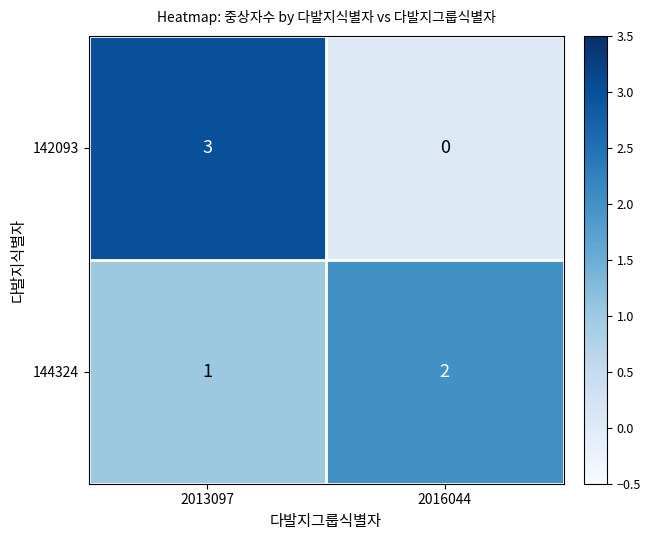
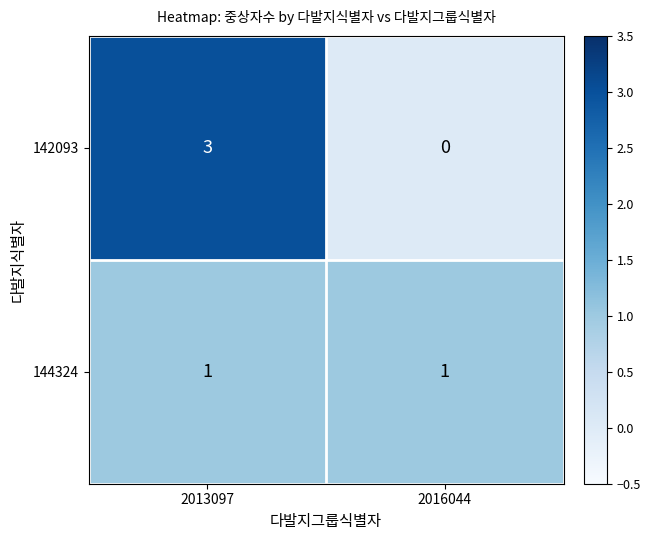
  {
    "142093": {
      "2013097": 3,
      "2016044": 0
    },
    "144324": {
      "2013097": 1,
-     "2016044": 2
+     "2016044": 1
    }
  }
